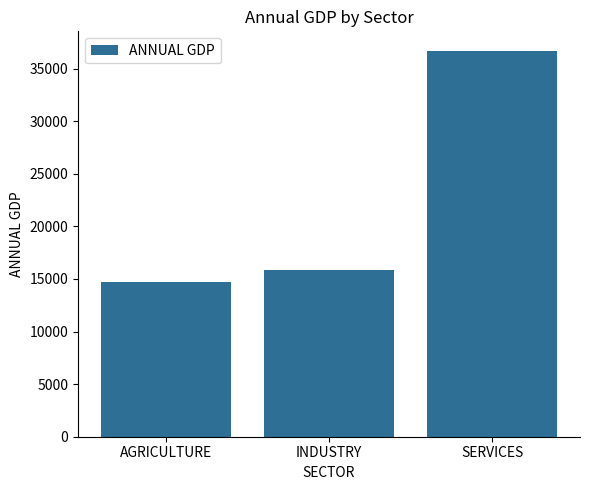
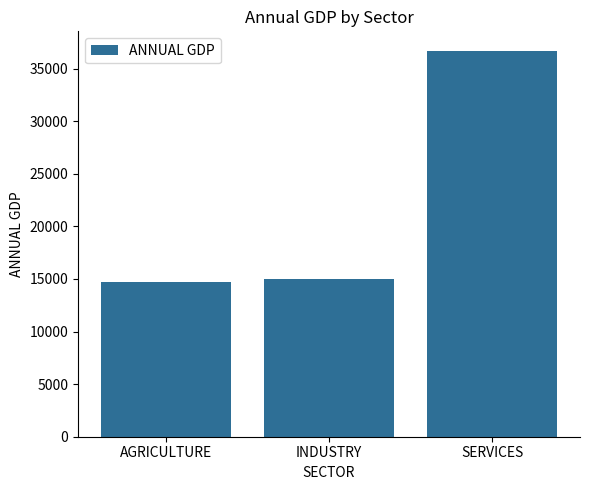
  {
    "AGRICULTURE": 14700,
-   "INDUSTRY": 15800,
+   "INDUSTRY": 15000,
    "SERVICES": 36700
  }
